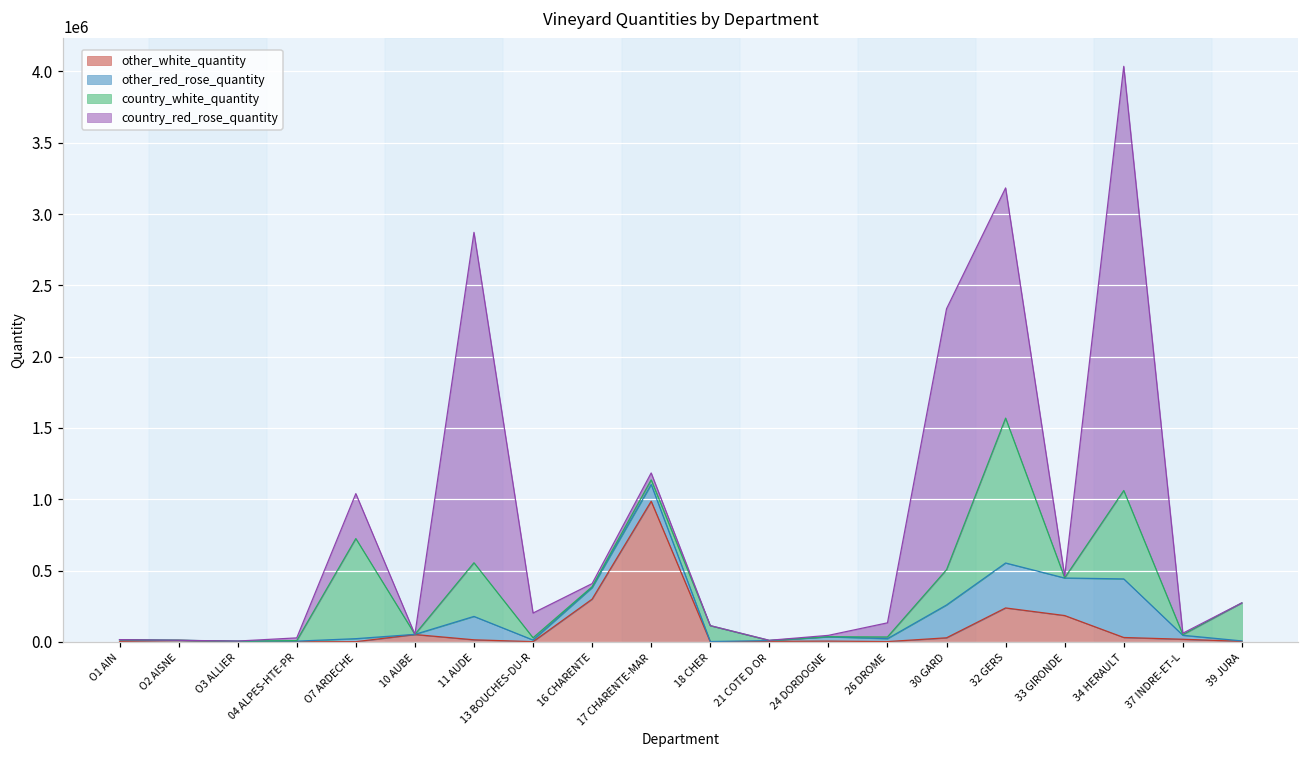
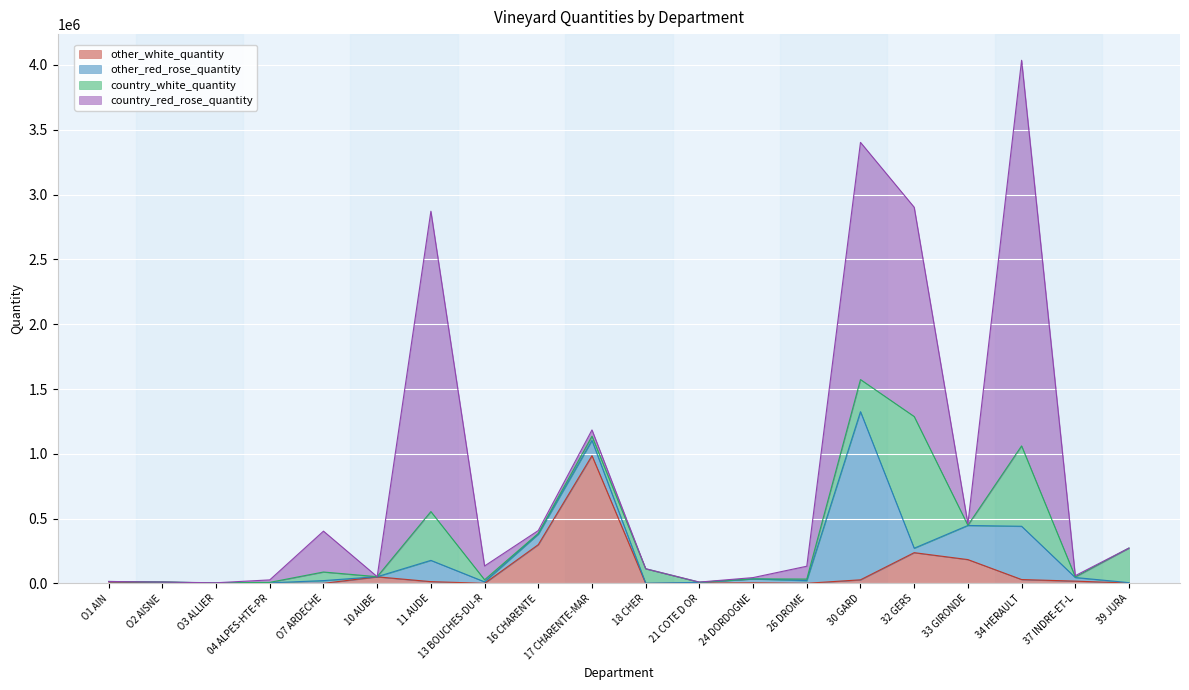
  {
    "other_white_quantity": {
      "O7 ARDECHE": 0,
      "11 AUDE": 10000,
      "16 CHARENTE": 300000,
      "17 CHARENTE-MAR": 990000,
      "24 DORDOGNE": 10000,
      "26 DROME": 0,
      "30 GARD": 30000,
      "32 GERS": 240000,
      "33 GIRONDE": 180000,
      "34 HERAULT": 30000,
      "37 INDRE-ET-L": 20000
    },
    "other_red_rose_quantity": {
      "O7 ARDECHE": 20000,
      "11 AUDE": 160000,
      "17 CHARENTE-MAR": 120000,
-     "30 GARD": 230000,
-     "32 GERS": 320000,
+     "30 GARD": 1300000,
+     "32 GERS": 30000,
      "34 HERAULT": 410000
    },
    "country_white_quantity": {
-     "O7 ARDECHE": 700000,
+     "O7 ARDECHE": 70000,
      "11 AUDE": 380000,
      "17 CHARENTE-MAR": 30000,
      "30 GARD": 250000,
      "32 GERS": 1020000,
      "34 HERAULT": 620000
    },
    "country_red_rose_quantity": {
      "O7 ARDECHE": 320000,
      "11 AUDE": 2320000,
-     "13 BOUCHES-DU-R": 170000,
+     "13 BOUCHES-DU-R": 110000,
      "16 CHARENTE": 20000,
      "17 CHARENTE-MAR": 50000,
      "26 DROME": 100000,
      "30 GARD": 1830000,
      "32 GERS": 1610000,
      "34 HERAULT": 2970000
    }
  }
